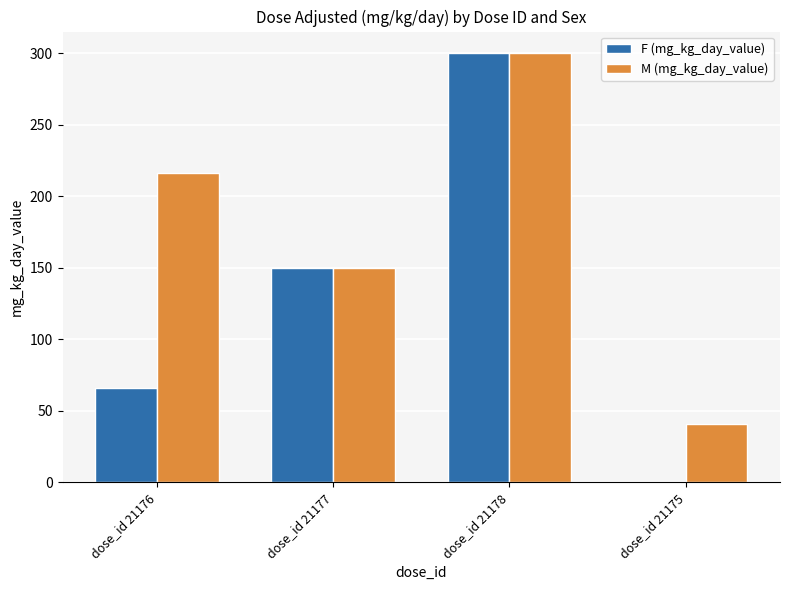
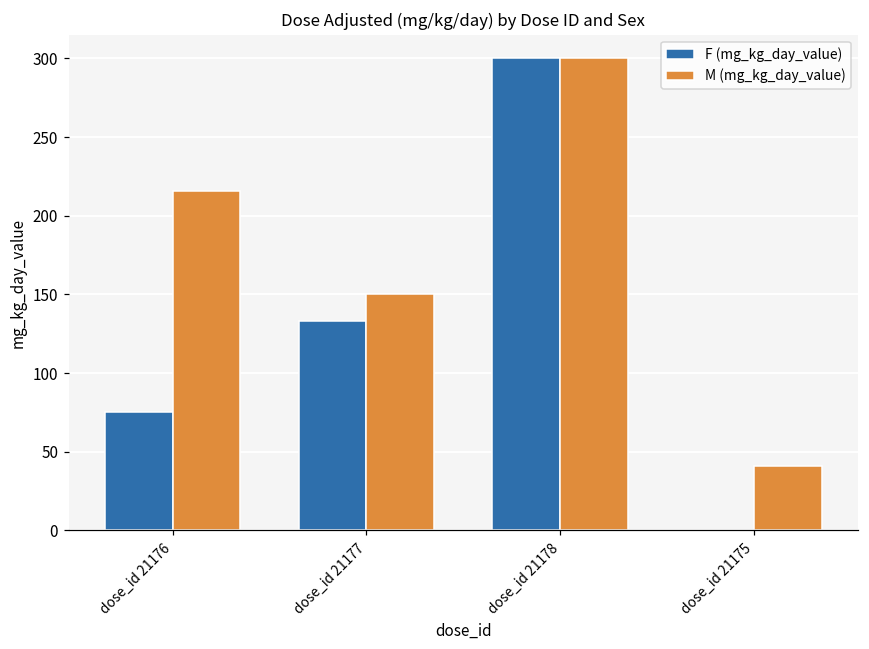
  {
    "F (mg_kg_day_value)": {
-     "dose_id 21176": 66,
-     "dose_id 21177": 150,
+     "dose_id 21176": 75,
+     "dose_id 21177": 133,
      "dose_id 21178": 300,
      "dose_id 21175": 0
    },
    "M (mg_kg_day_value)": {
      "dose_id 21176": 216,
      "dose_id 21177": 150,
      "dose_id 21178": 300,
      "dose_id 21175": 41
    }
  }
